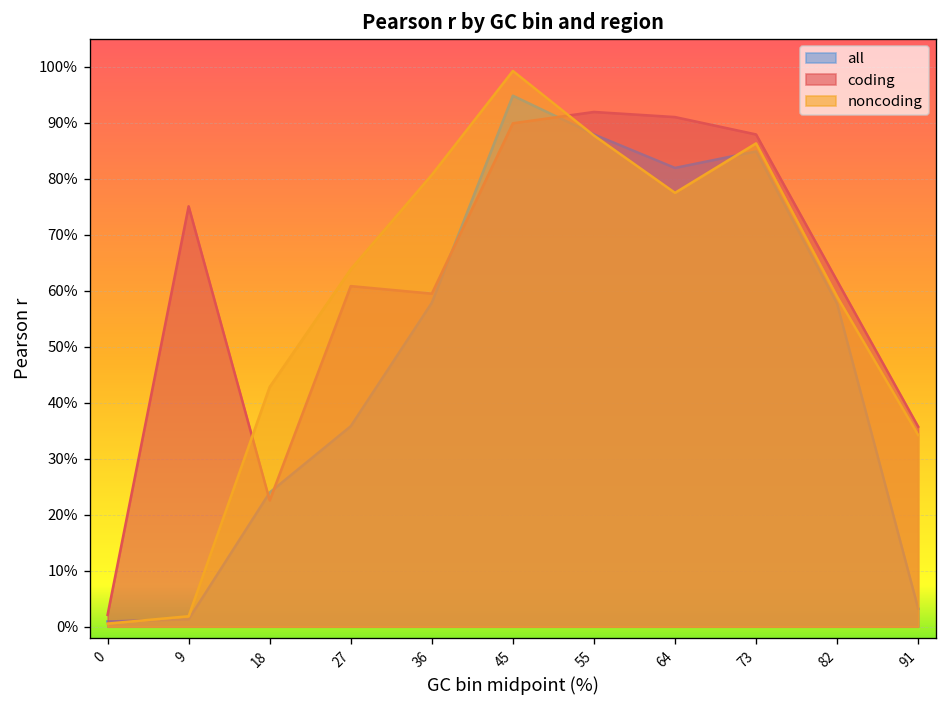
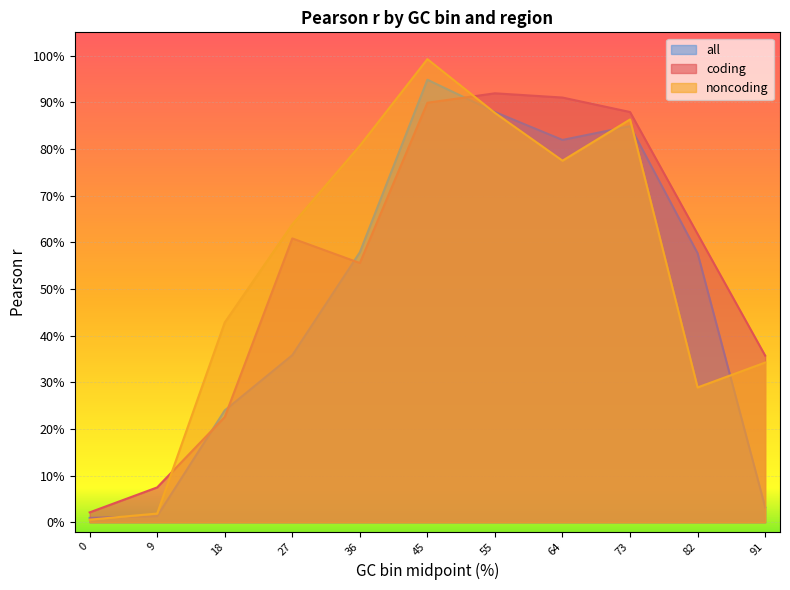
  {
    "all": {
      "9": "1%",
      "18": "24%",
      "27": "36%",
      "36": "58%",
      "45": "95%",
      "64": "82%",
      "73": "85%",
      "82": "58%",
      "91": "3%"
    },
    "coding": {
      "0": "2%",
-     "9": "75%",
+     "9": "7%",
      "18": "23%",
      "27": "61%",
-     "36": "59%",
+     "36": "56%",
      "45": "90%",
      "55": "92%",
      "64": "91%",
      "73": "88%",
      "82": "62%",
      "91": "36%"
    },
    "noncoding": {
      "9": "2%",
      "18": "43%",
      "27": "64%",
      "36": "81%",
      "45": "99%",
      "64": "77%",
      "73": "86%",
-     "82": "59%",
+     "82": "29%",
      "91": "34%"
    }
  }
